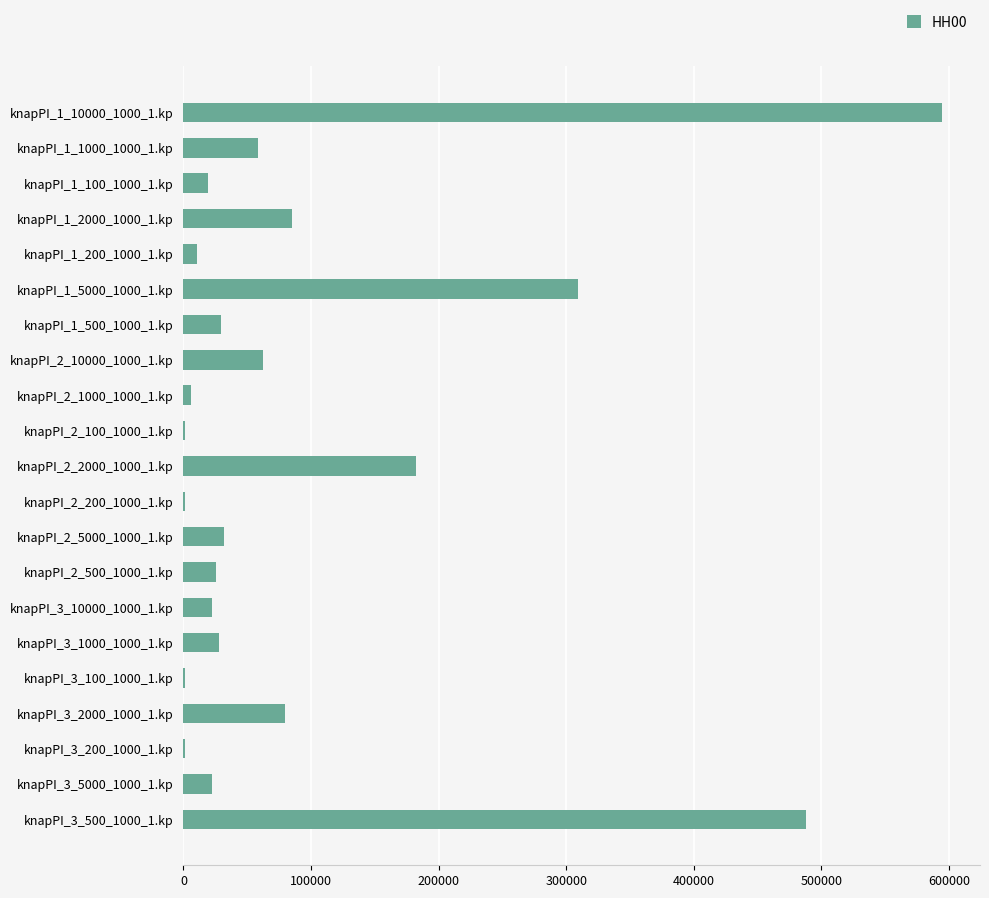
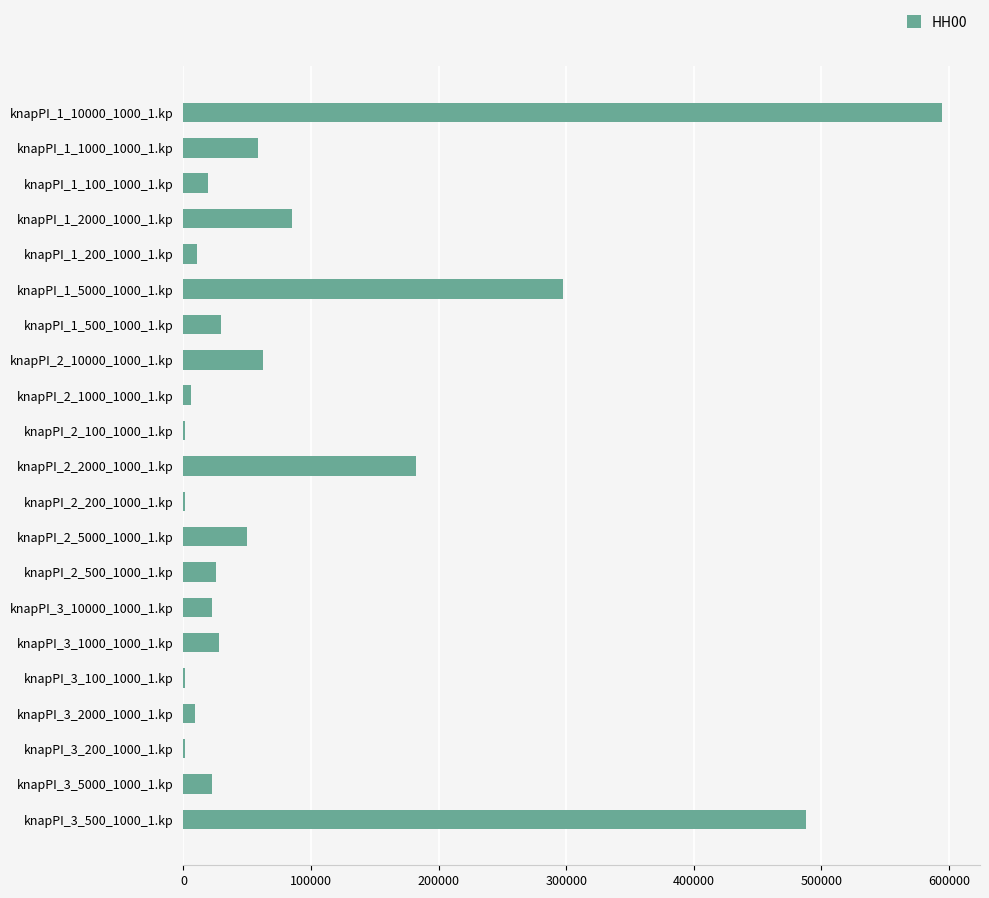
  {
    "knapPI_1_10000_1000_1.kp": 595000,
    "knapPI_1_1000_1000_1.kp": 58000,
    "knapPI_1_100_1000_1.kp": 19000,
    "knapPI_1_2000_1000_1.kp": 85000,
    "knapPI_1_200_1000_1.kp": 10000,
-   "knapPI_1_5000_1000_1.kp": 309000,
+   "knapPI_1_5000_1000_1.kp": 297000,
    "knapPI_1_500_1000_1.kp": 29000,
    "knapPI_2_10000_1000_1.kp": 62000,
    "knapPI_2_1000_1000_1.kp": 6000,
    "knapPI_2_2000_1000_1.kp": 182000,
-   "knapPI_2_5000_1000_1.kp": 31000,
+   "knapPI_2_5000_1000_1.kp": 50000,
    "knapPI_2_500_1000_1.kp": 25000,
    "knapPI_3_10000_1000_1.kp": 22000,
    "knapPI_3_1000_1000_1.kp": 28000,
-   "knapPI_3_2000_1000_1.kp": 80000,
+   "knapPI_3_2000_1000_1.kp": 9000,
    "knapPI_3_5000_1000_1.kp": 23000,
    "knapPI_3_500_1000_1.kp": 488000
  }
